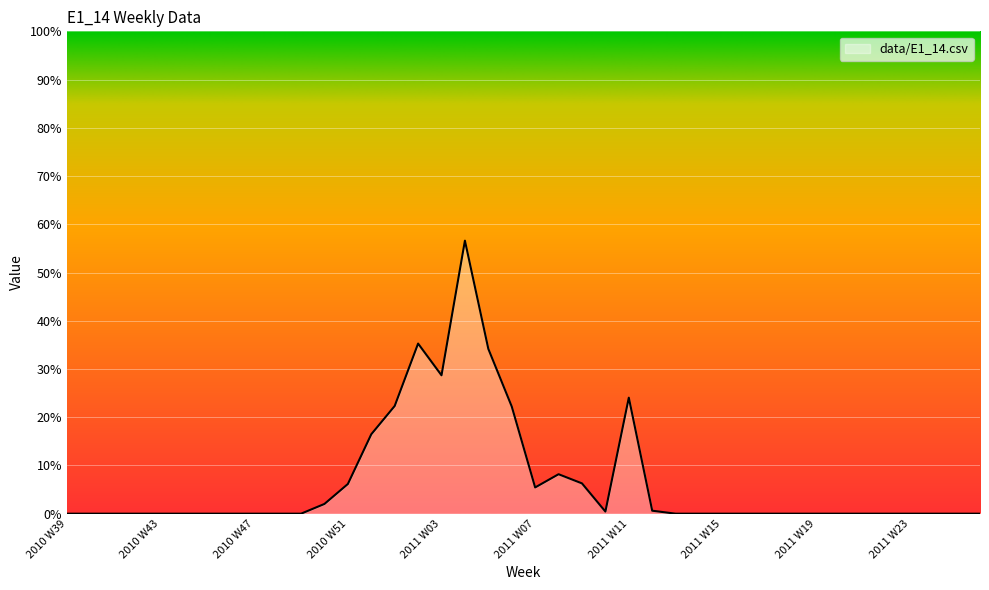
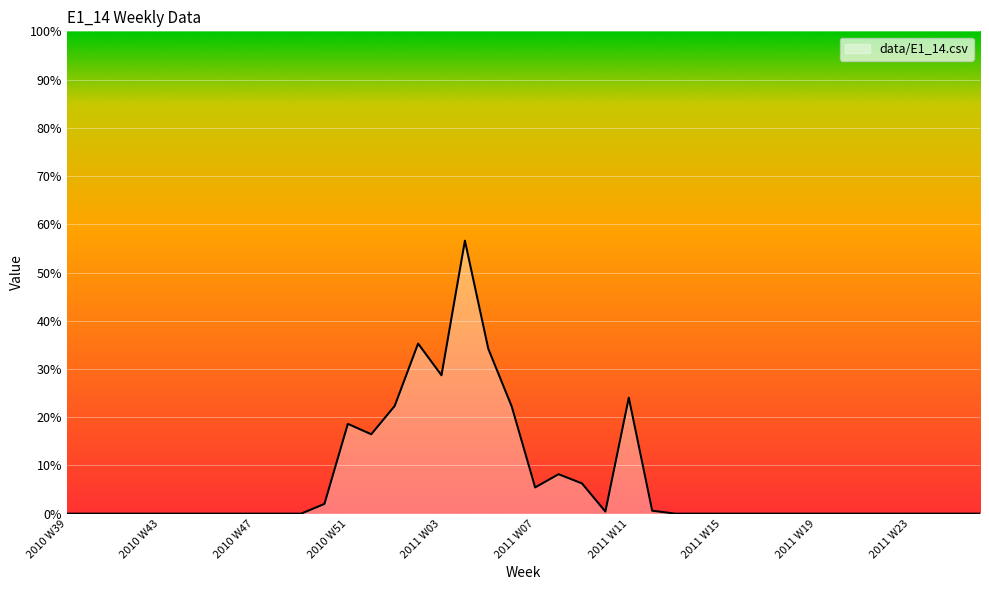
  {
    "2010 W39": "0%",
    "2010 W43": "0%",
    "2010 W47": "0%",
-   "2010 W51": "6%",
+   "2010 W51": "19%",
    "2011 W03": "29%",
    "2011 W07": "5%",
    "2011 W11": "24%",
    "2011 W15": "0%",
    "2011 W19": "0%",
    "2011 W23": "0%"
  }
